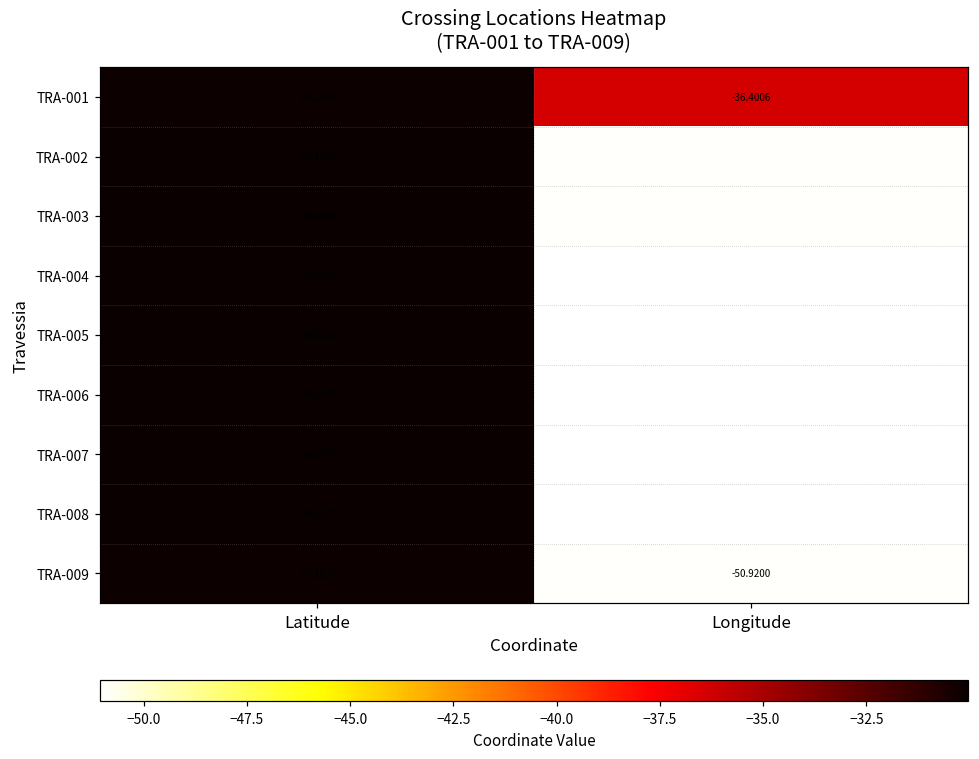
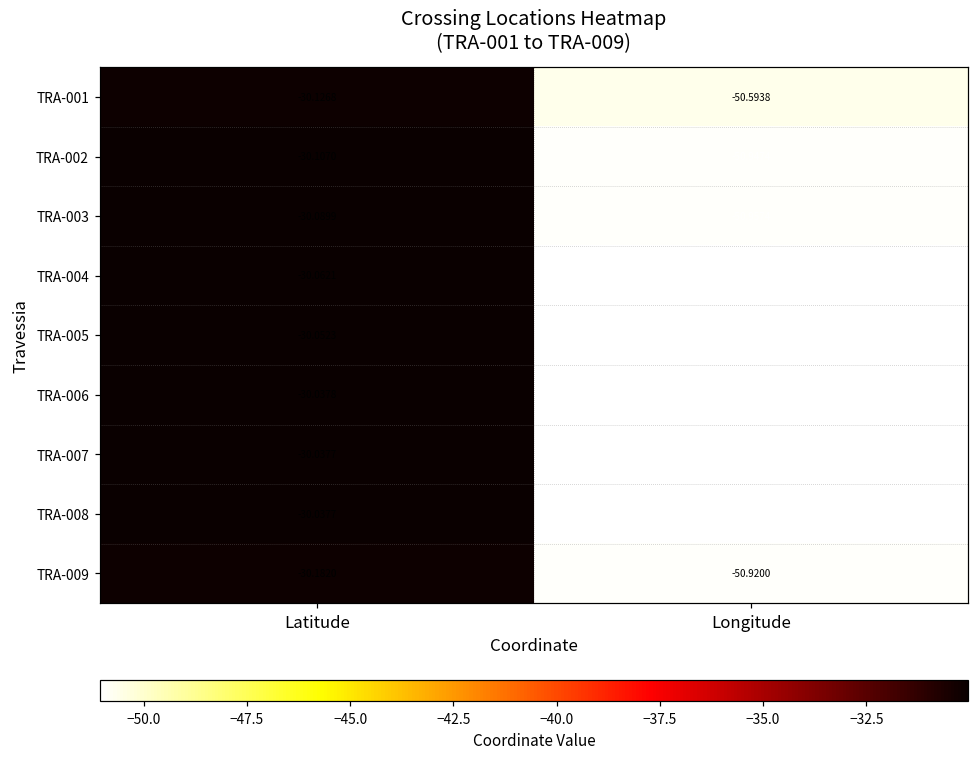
  {
    "TRA-001": {
-     "Longitude": -36.4006
+     "Longitude": -50.5938
    },
    "TRA-009": {
      "Longitude": -50.9200
    }
  }
